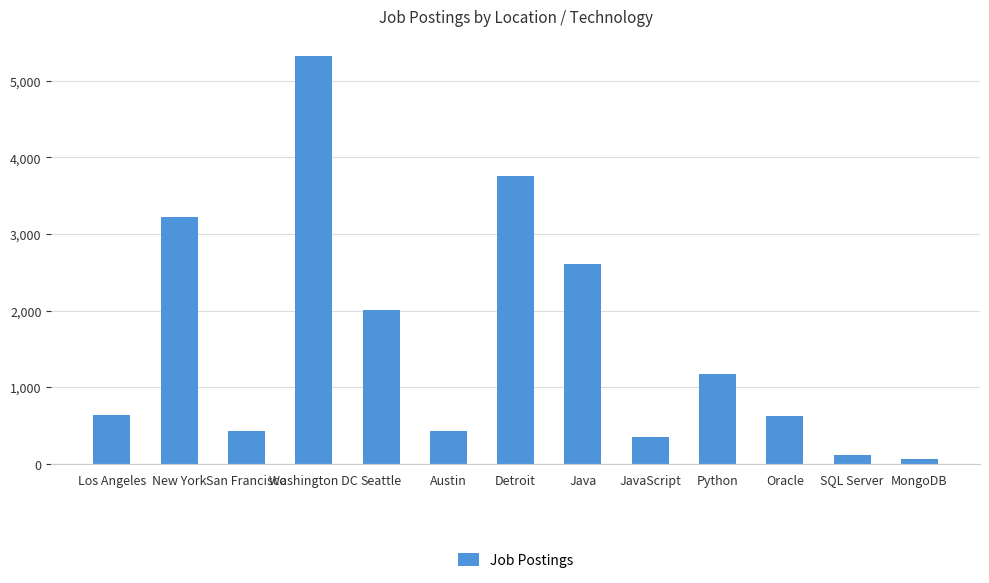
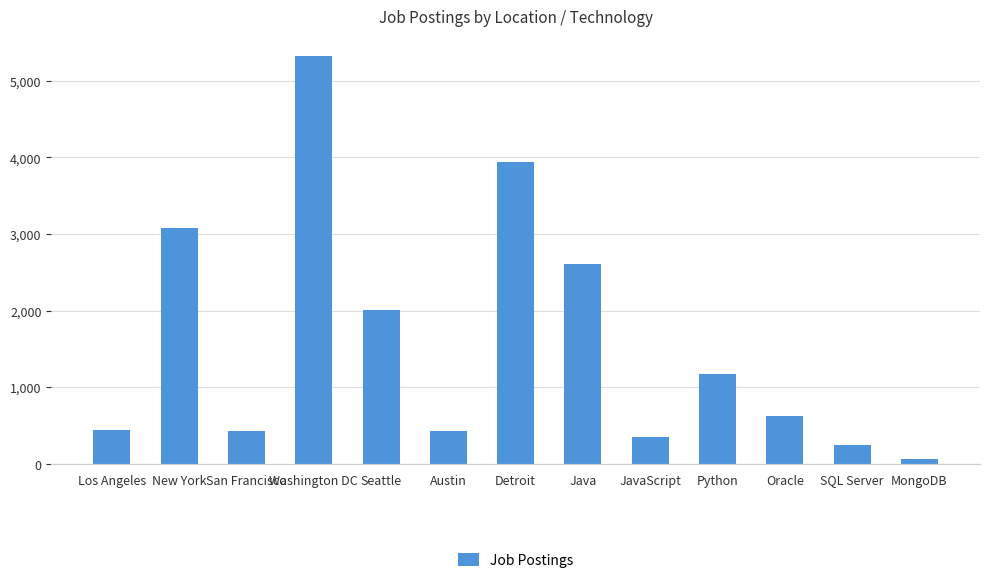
  {
-   "Los Angeles": "600",
-   "New York": "3,200",
+   "Los Angeles": "400",
+   "New York": "3,100",
    "Seattle": "2,000",
    "Austin": "400",
-   "Detroit": "3,800",
+   "Detroit": "3,900",
    "Java": "2,600",
    "JavaScript": "400",
    "Python": "1,200",
    "Oracle": "600",
-   "SQL Server": "100",
+   "SQL Server": "300",
    "MongoDB": "100"
  }
